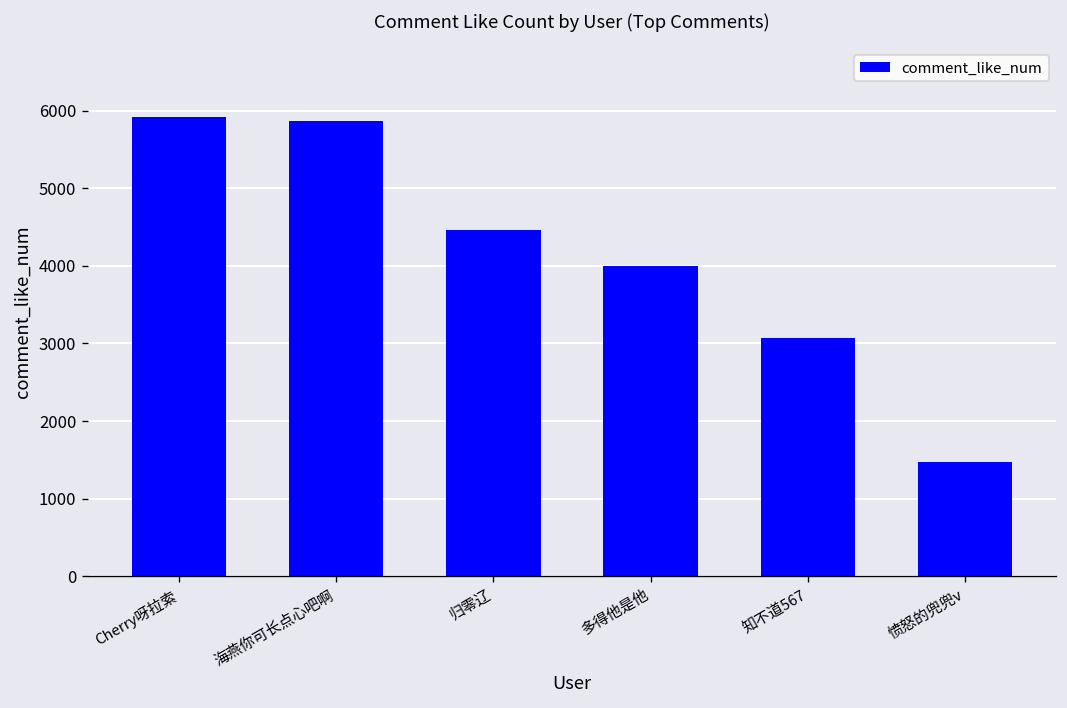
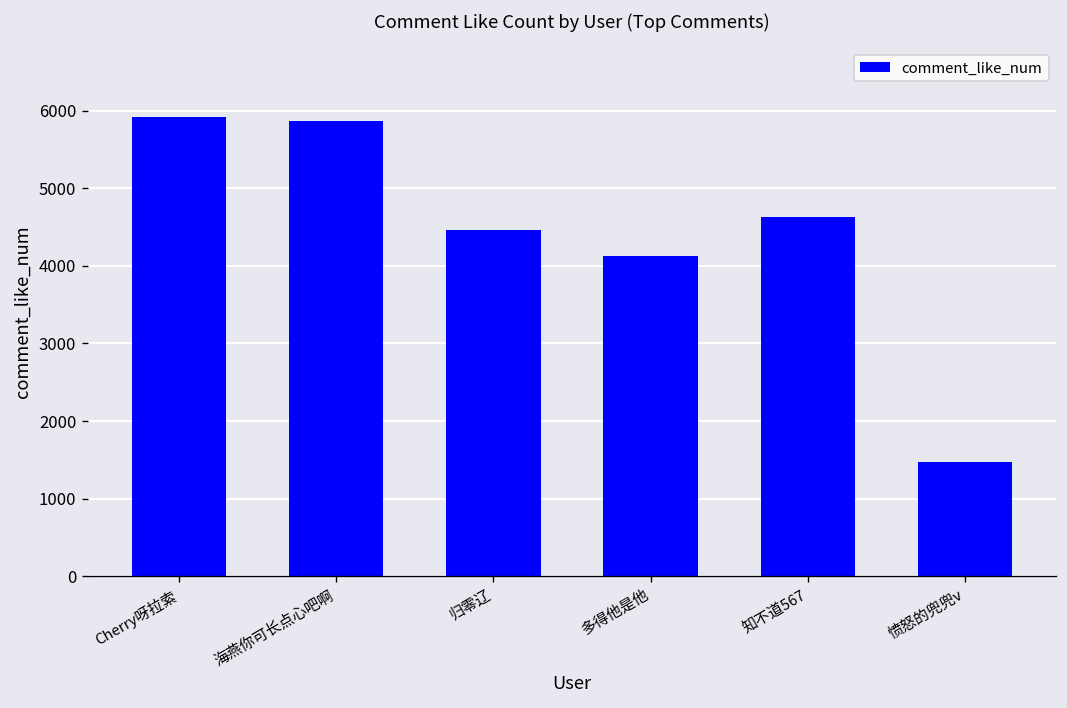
  {
    "Cherry呀拉索": 5900,
    "海燕你可长点心吧啊": 5900,
    "归零辽": 4500,
-   "多得他是他": 4000,
-   "知不道567": 3100,
+   "多得他是他": 4100,
+   "知不道567": 4600,
    "愤怒的兜兜v": 1500
  }
